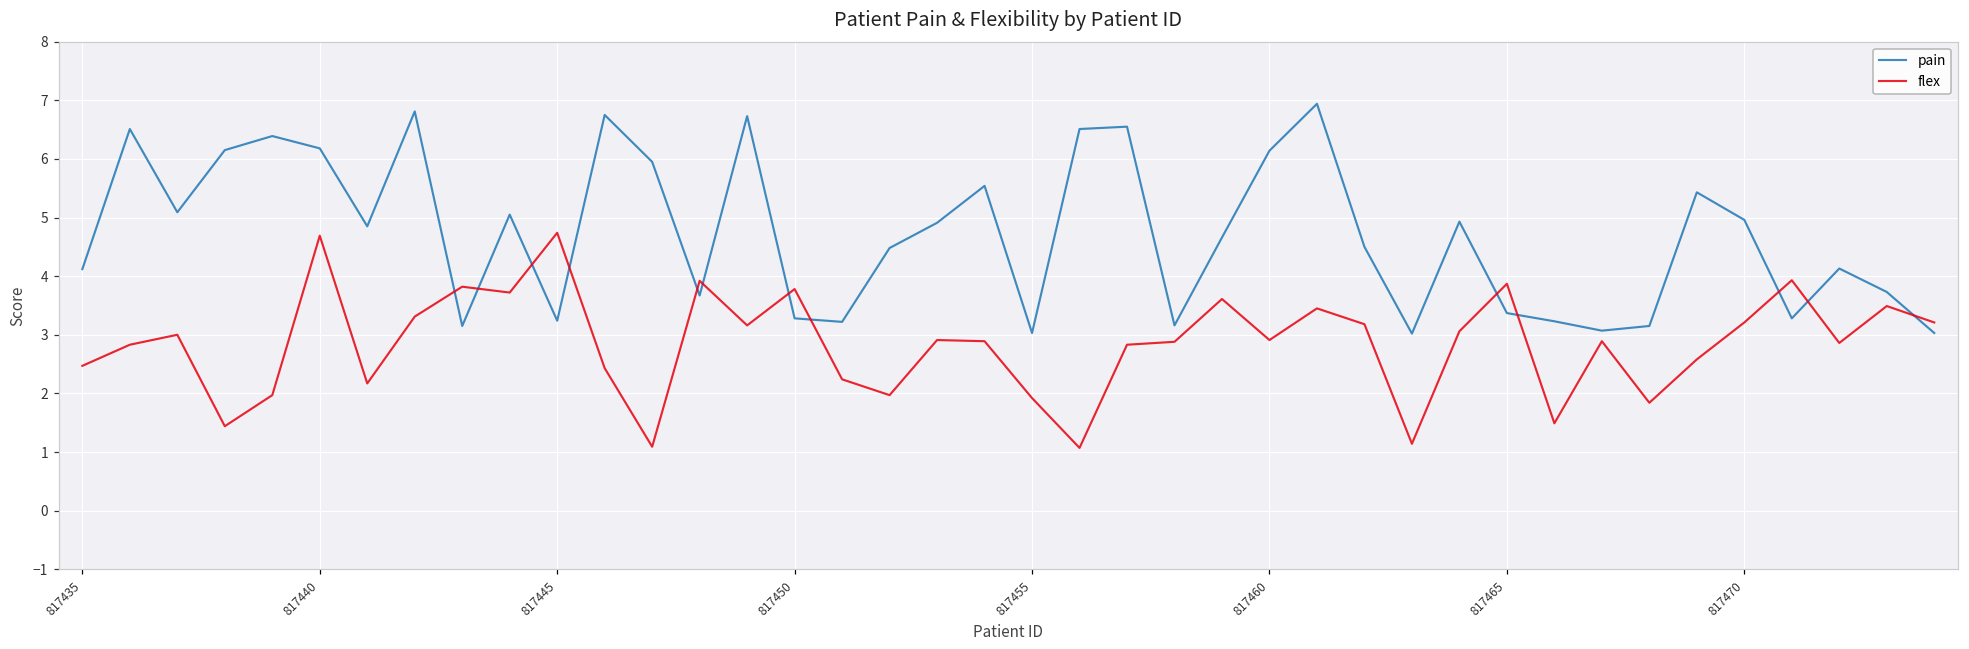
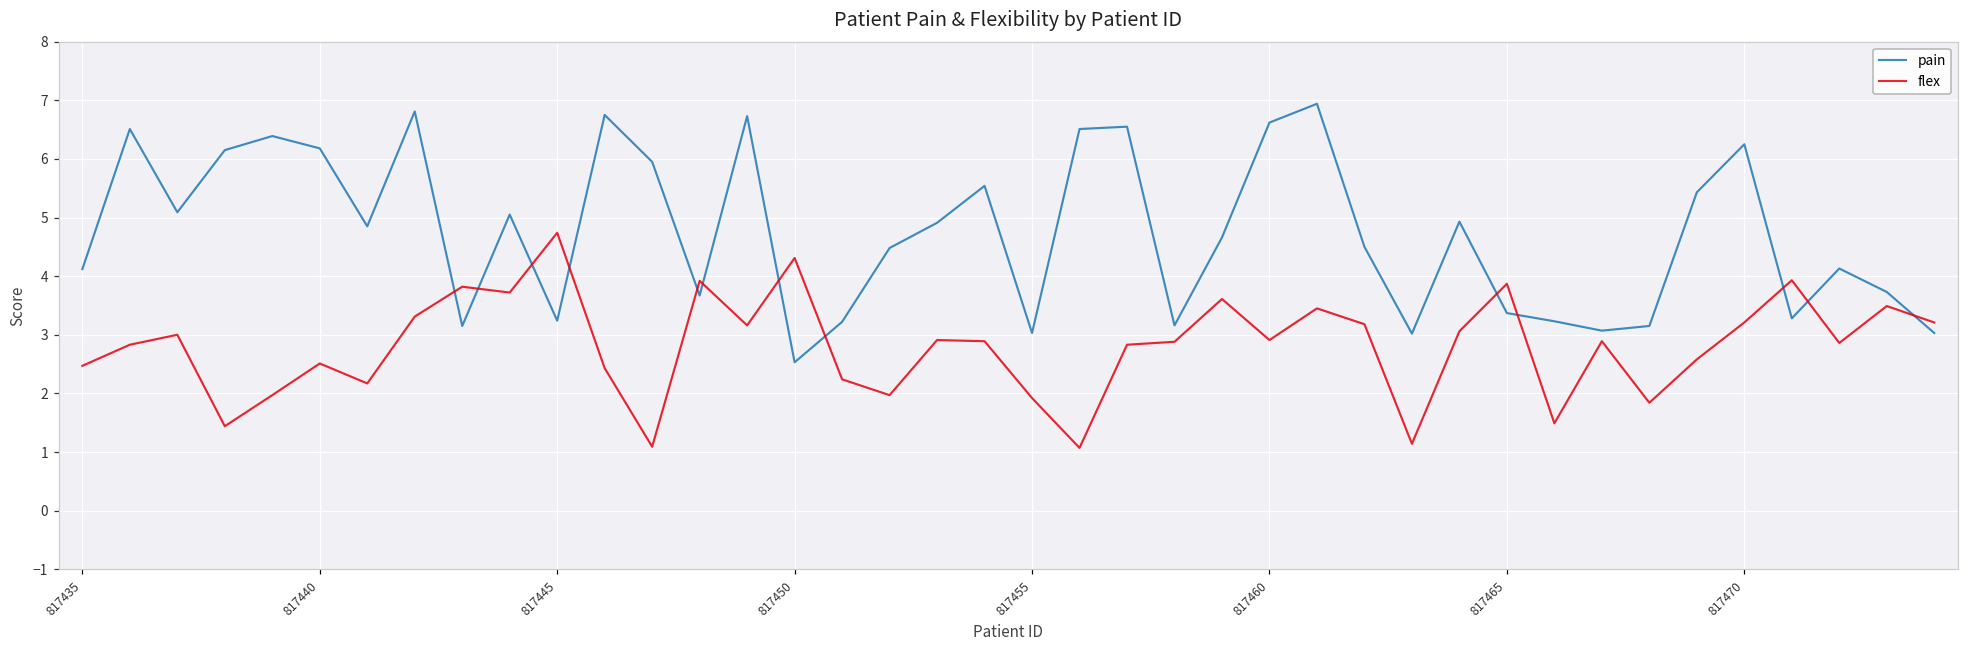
  {
    "pain": {
      "817435": 4.1,
      "817440": 6.2,
      "817445": 3.2,
-     "817450": 3.3,
+     "817450": 2.5,
      "817455": 3.0,
-     "817460": 6.1,
+     "817460": 6.6,
      "817465": 3.4,
-     "817470": 5.0
+     "817470": 6.3
    },
    "flex": {
      "817435": 2.5,
-     "817440": 4.7,
+     "817440": 2.5,
      "817445": 4.7,
-     "817450": 3.8,
+     "817450": 4.3,
      "817455": 1.9,
      "817460": 2.9,
      "817465": 3.9,
      "817470": 3.2
    }
  }
